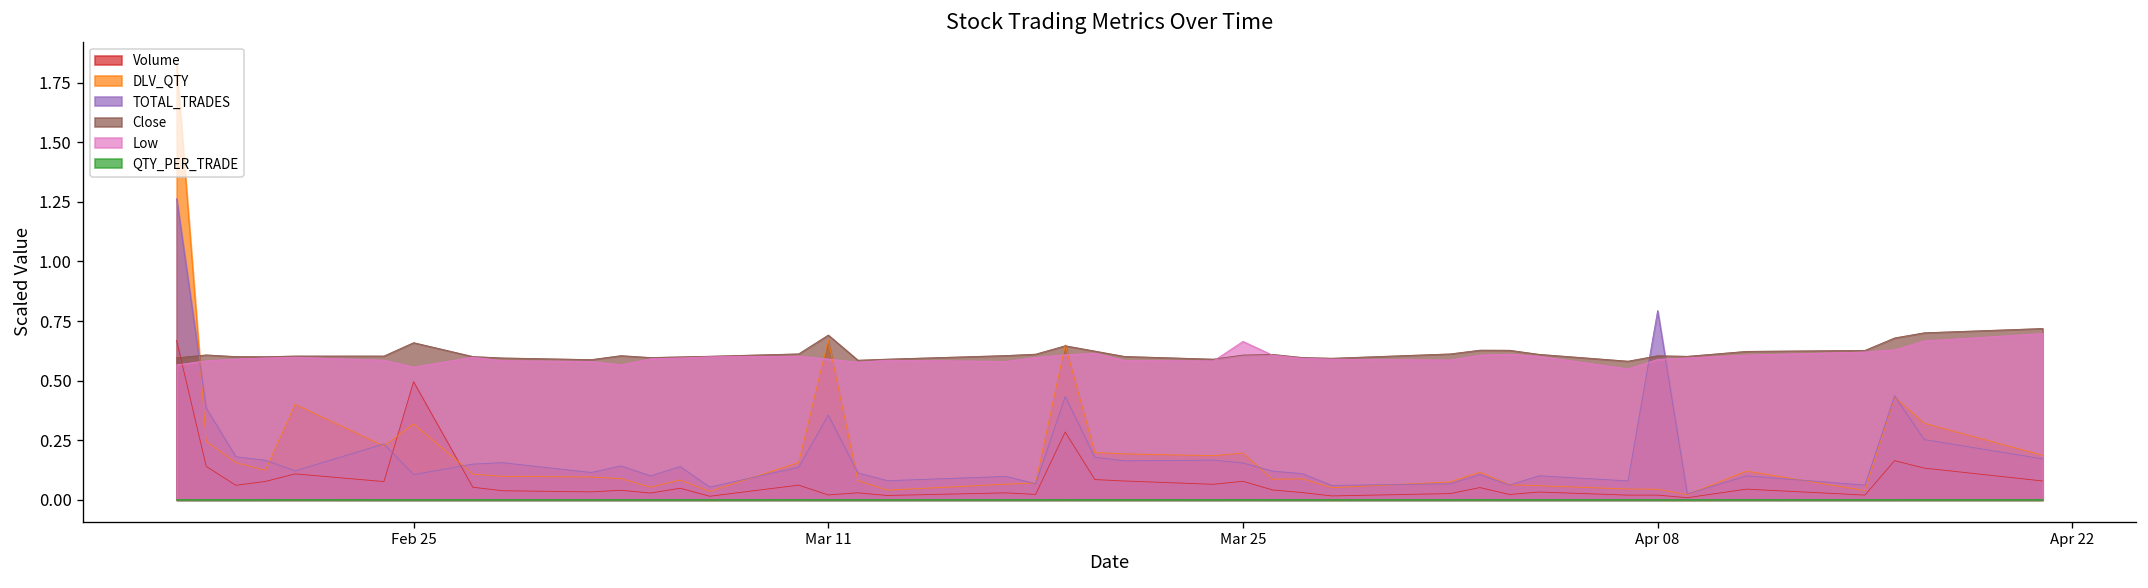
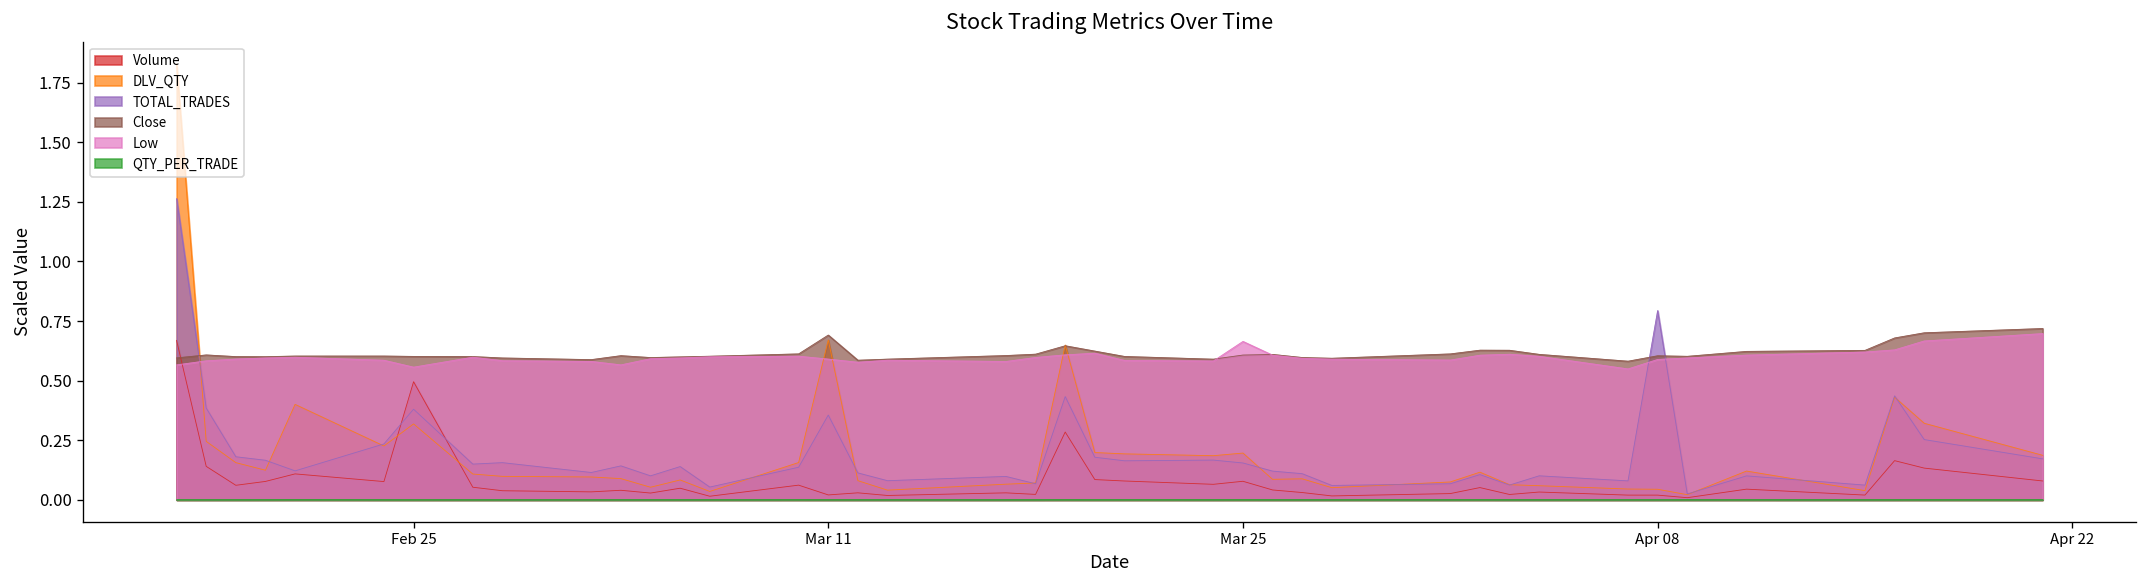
  {
    "Volume": {
      "Feb 25": 0.50,
      "Mar 11": 0.02,
      "Mar 25": 0.08,
      "Apr 08": 0.02
    },
    "DLV_QTY": {
      "Feb 25": 0.32,
      "Mar 11": 0.67,
      "Mar 25": 0.20,
      "Apr 08": 0.04
    },
    "TOTAL_TRADES": {
-     "Feb 25": 0.11,
+     "Feb 25": 0.38,
      "Mar 11": 0.36,
      "Mar 25": 0.15,
      "Apr 08": 0.79
    },
    "Close": {
-     "Feb 25": 0.66,
+     "Feb 25": 0.60,
      "Mar 11": 0.69,
      "Mar 25": 0.61,
      "Apr 08": 0.60
    },
    "Low": {
      "Feb 25": 0.56,
      "Mar 11": 0.59,
      "Mar 25": 0.66,
      "Apr 08": 0.59
    },
    "QTY_PER_TRADE": {
      "Feb 25": 0.00,
      "Mar 11": 0.00,
      "Mar 25": 0.00,
      "Apr 08": 0.00
    }
  }
